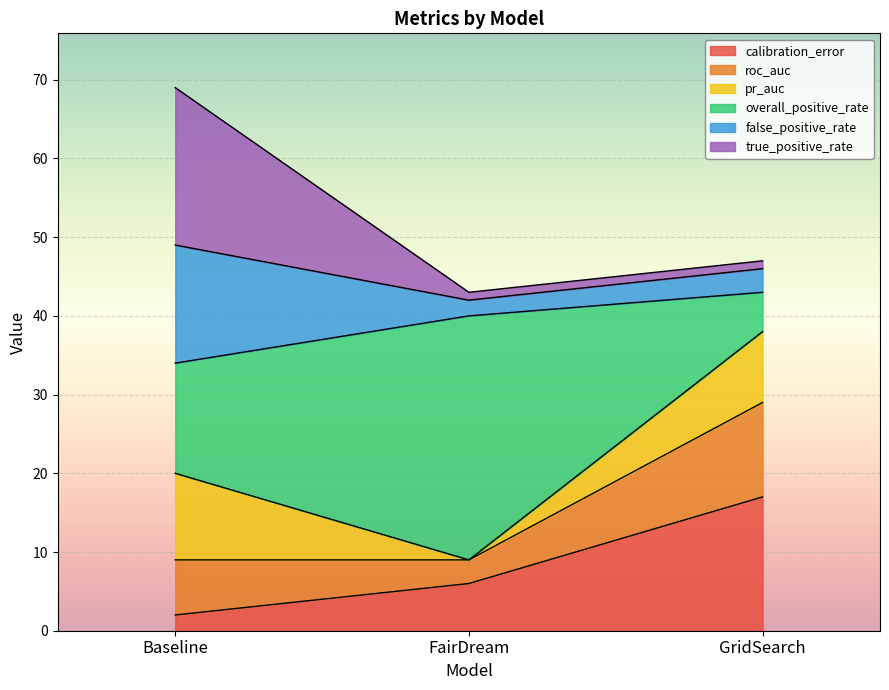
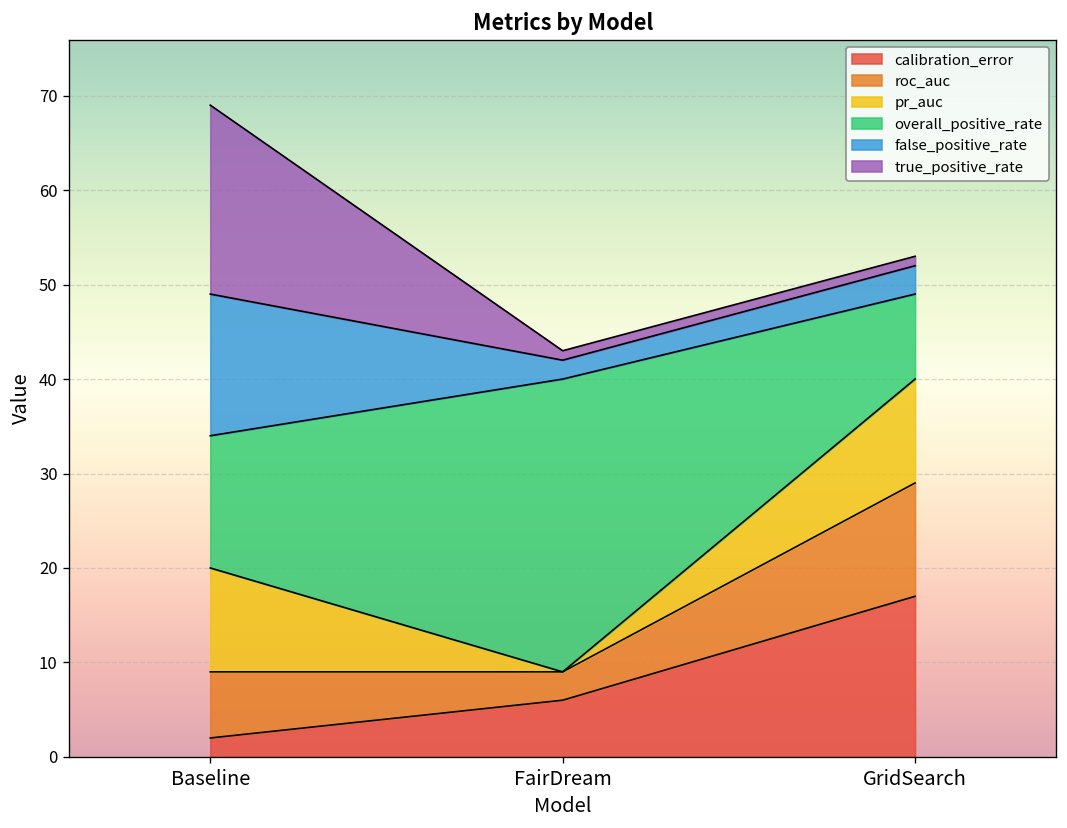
  {
    "pr_auc": {
      "Baseline": 11,
-     "GridSearch": 9
+     "GridSearch": 11
    },
    "overall_positive_rate": {
      "Baseline": 14,
      "FairDream": 31,
-     "GridSearch": 5
+     "GridSearch": 9
    },
    "false_positive_rate": {
      "Baseline": 15,
      "FairDream": 2,
      "GridSearch": 3
    },
    "true_positive_rate": {
      "Baseline": 20,
      "FairDream": 1,
      "GridSearch": 1
    }
  }
